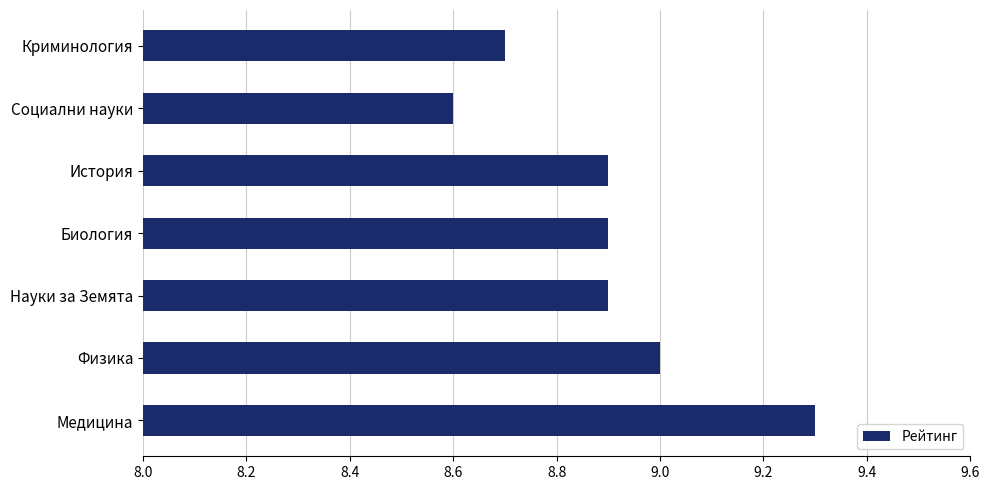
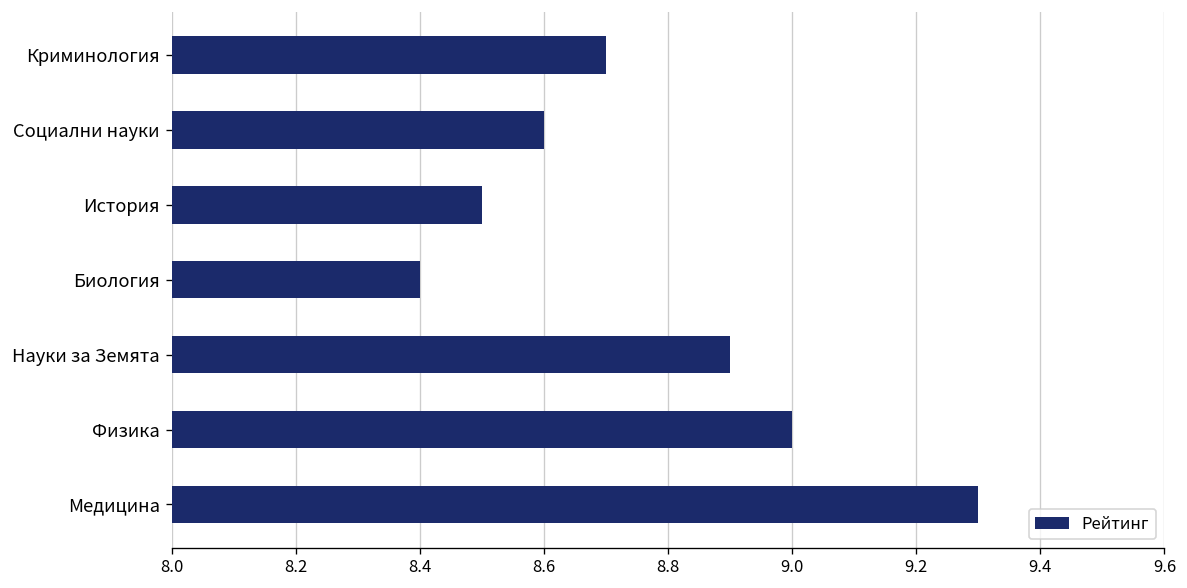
  {
    "Криминология": 8.7,
    "Социални науки": 8.6,
-   "История": 8.9,
-   "Биология": 8.9,
+   "История": 8.5,
+   "Биология": 8.4,
    "Науки за Земята": 8.9,
    "Физика": 9.0,
    "Медицина": 9.3
  }
